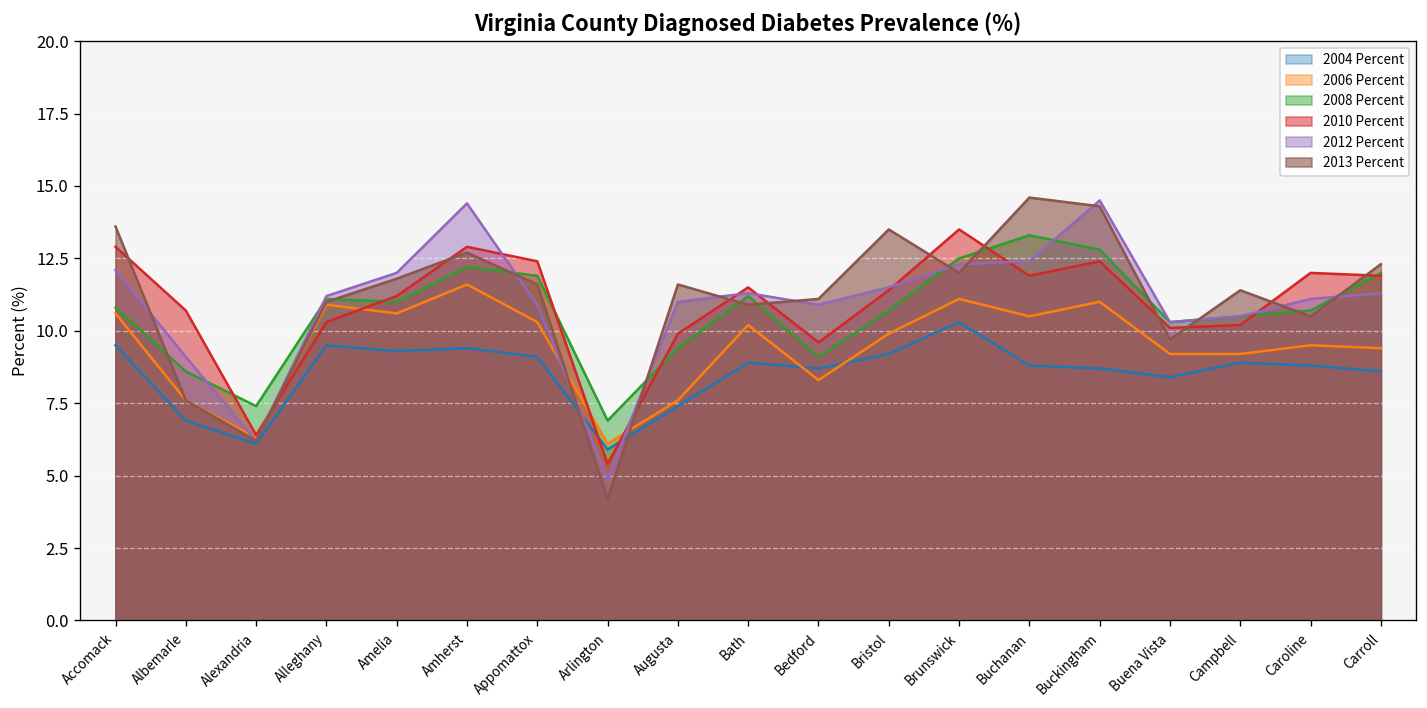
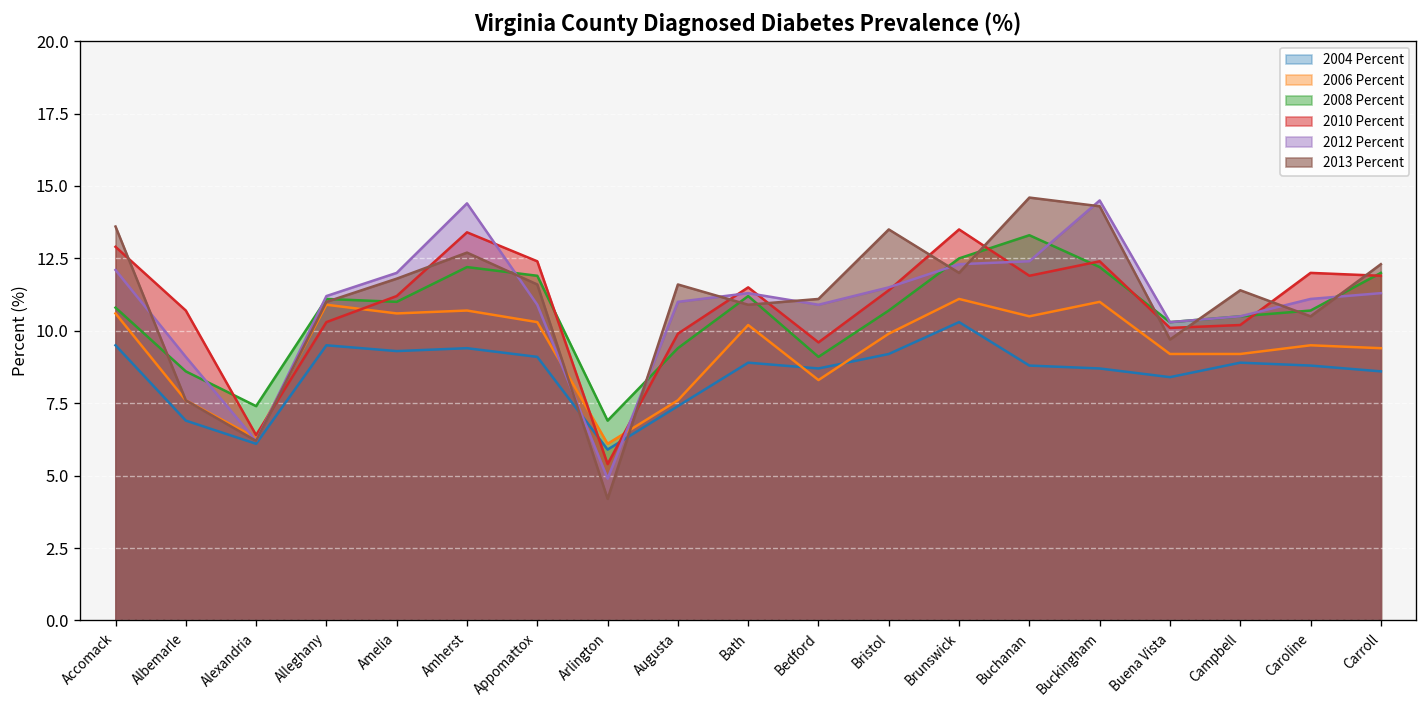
  {
    "2006 Percent": {
      "Accomack": 10.6,
      "Amelia": 10.6,
-     "Amherst": 11.6,
+     "Amherst": 10.7,
      "Appomattox": 10.3,
      "Arlington": 6.1,
      "Augusta": 7.6,
      "Bath": 10.2,
      "Bedford": 8.3,
      "Bristol": 9.9,
      "Brunswick": 11.1,
      "Buchanan": 10.5,
      "Buckingham": 11.0,
      "Buena Vista": 9.2,
      "Campbell": 9.2,
      "Caroline": 9.5,
      "Carroll": 9.4
    },
    "2008 Percent": {
      "Accomack": 10.8,
      "Albemarle": 8.6,
      "Alexandria": 7.4,
      "Amelia": 11.0,
      "Amherst": 12.2,
      "Appomattox": 11.9,
      "Arlington": 6.9,
      "Augusta": 9.4,
      "Bedford": 9.1,
      "Bristol": 10.7,
      "Brunswick": 12.5,
      "Buchanan": 13.3,
-     "Buckingham": 12.8,
+     "Buckingham": 12.2,
      "Caroline": 10.7
    },
    "2010 Percent": {
      "Accomack": 12.9,
      "Albemarle": 10.7,
      "Alleghany": 10.3,
      "Amelia": 11.2,
-     "Amherst": 12.9,
+     "Amherst": 13.4,
      "Appomattox": 12.4,
      "Arlington": 5.4,
      "Augusta": 9.9,
      "Bath": 11.5,
      "Bedford": 9.6,
      "Brunswick": 13.5,
      "Buchanan": 11.9,
      "Buckingham": 12.4,
      "Buena Vista": 10.1,
      "Campbell": 10.2,
      "Caroline": 12.0
    },
    "2013 Percent": {
      "Accomack": 13.6,
      "Amelia": 11.8,
      "Amherst": 12.7,
      "Appomattox": 11.6,
      "Arlington": 4.2,
      "Augusta": 11.6,
      "Bath": 10.9,
      "Bedford": 11.1,
      "Bristol": 13.5,
      "Brunswick": 12.0,
      "Buchanan": 14.6,
      "Buckingham": 14.3,
      "Buena Vista": 9.7,
      "Campbell": 11.4,
      "Caroline": 10.5,
      "Carroll": 12.3
    }
  }
